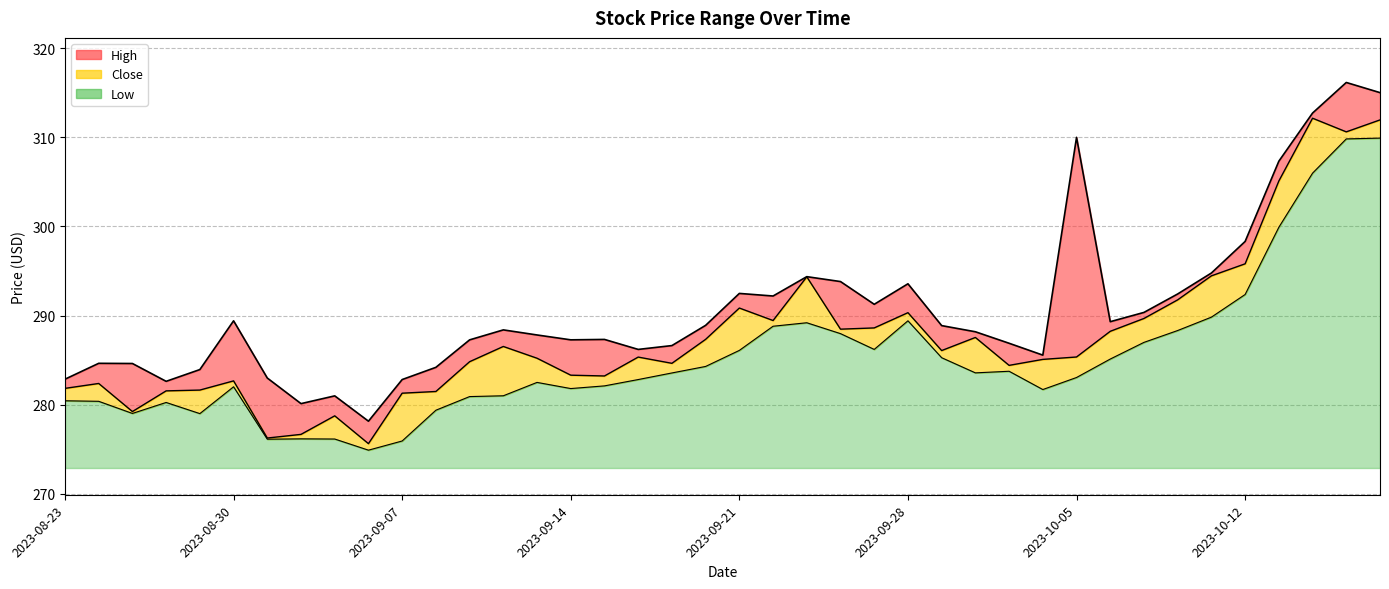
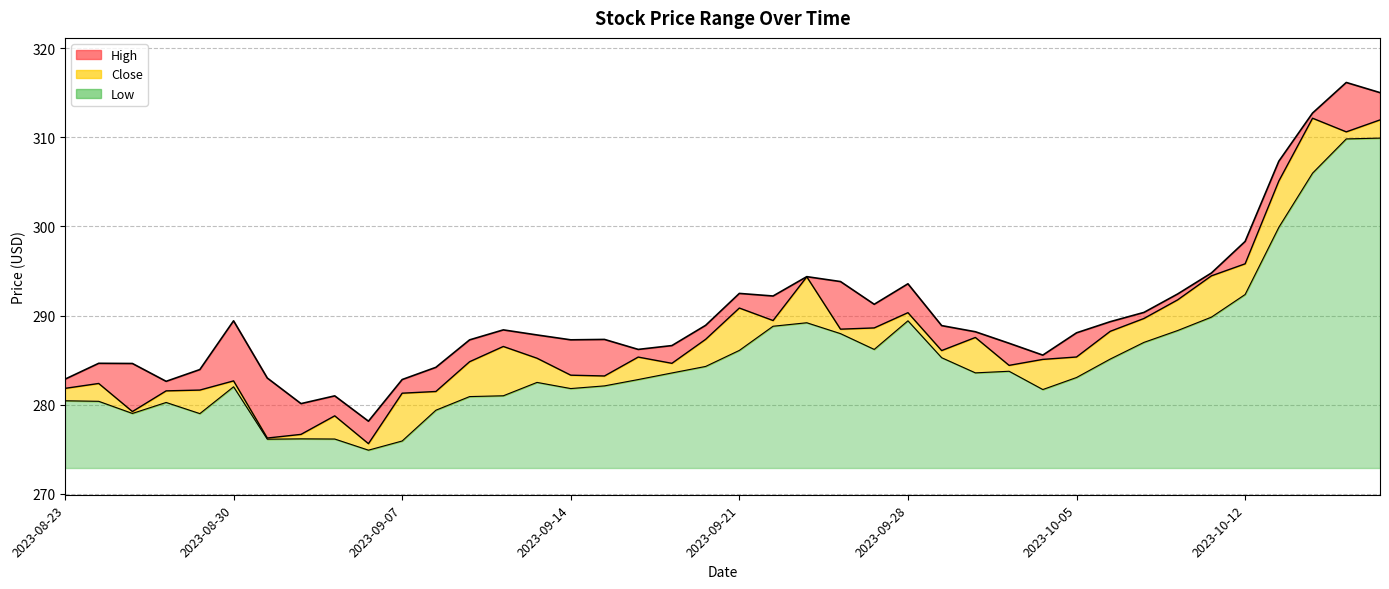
  {
    "High": {
      "2023-08-23": 283,
      "2023-08-30": 289,
      "2023-09-07": 283,
      "2023-09-14": 287,
      "2023-09-21": 292,
      "2023-09-28": 294,
-     "2023-10-05": 310,
+     "2023-10-05": 288,
      "2023-10-12": 298
    },
    "Close": {
      "2023-08-23": 282,
      "2023-08-30": 283,
      "2023-09-07": 281,
      "2023-09-14": 283,
      "2023-09-21": 291,
      "2023-09-28": 290,
      "2023-10-05": 285,
      "2023-10-12": 296
    },
    "Low": {
      "2023-08-23": 280,
      "2023-08-30": 282,
      "2023-09-07": 276,
      "2023-09-14": 282,
      "2023-09-21": 286,
      "2023-09-28": 289,
      "2023-10-05": 283,
      "2023-10-12": 292
    }
  }
